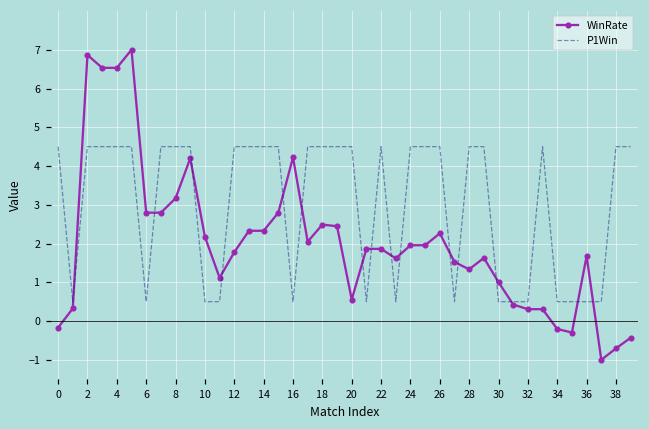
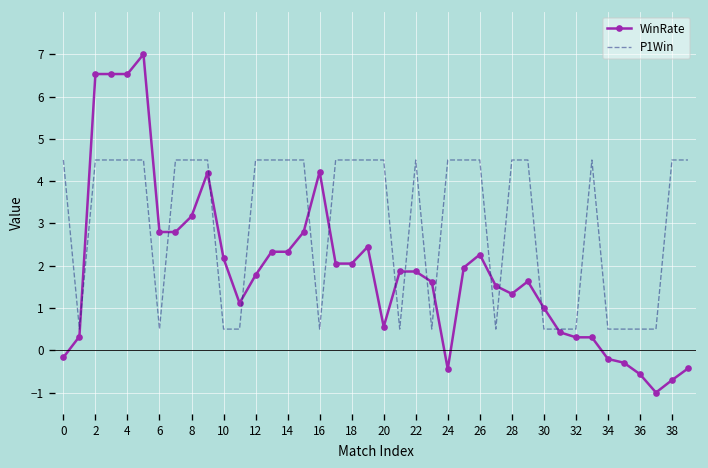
  {
    "WinRate": {
      "0": -0.2,
-     "2": 6.9,
+     "2": 6.5,
      "4": 6.5,
      "6": 2.8,
      "8": 3.2,
      "10": 2.2,
      "12": 1.8,
      "14": 2.3,
      "16": 4.2,
-     "18": 2.5,
+     "18": 2.0,
      "20": 0.6,
      "22": 1.9,
-     "24": 2.0,
+     "24": -0.4,
      "26": 2.3,
      "28": 1.3,
      "30": 1.0,
      "32": 0.3,
      "34": -0.2,
-     "36": 1.7,
+     "36": -0.6,
      "38": -0.7
    },
    "P1Win": {
      "0": 4.5,
      "2": 4.5,
      "4": 4.5,
      "6": 0.5,
      "8": 4.5,
      "10": 0.5,
      "12": 4.5,
      "14": 4.5,
      "16": 0.5,
      "18": 4.5,
      "20": 4.5,
      "22": 4.5,
      "24": 4.5,
      "26": 4.5,
      "28": 4.5,
      "30": 0.5,
      "32": 0.5,
      "34": 0.5,
      "36": 0.5,
      "38": 4.5
    }
  }
